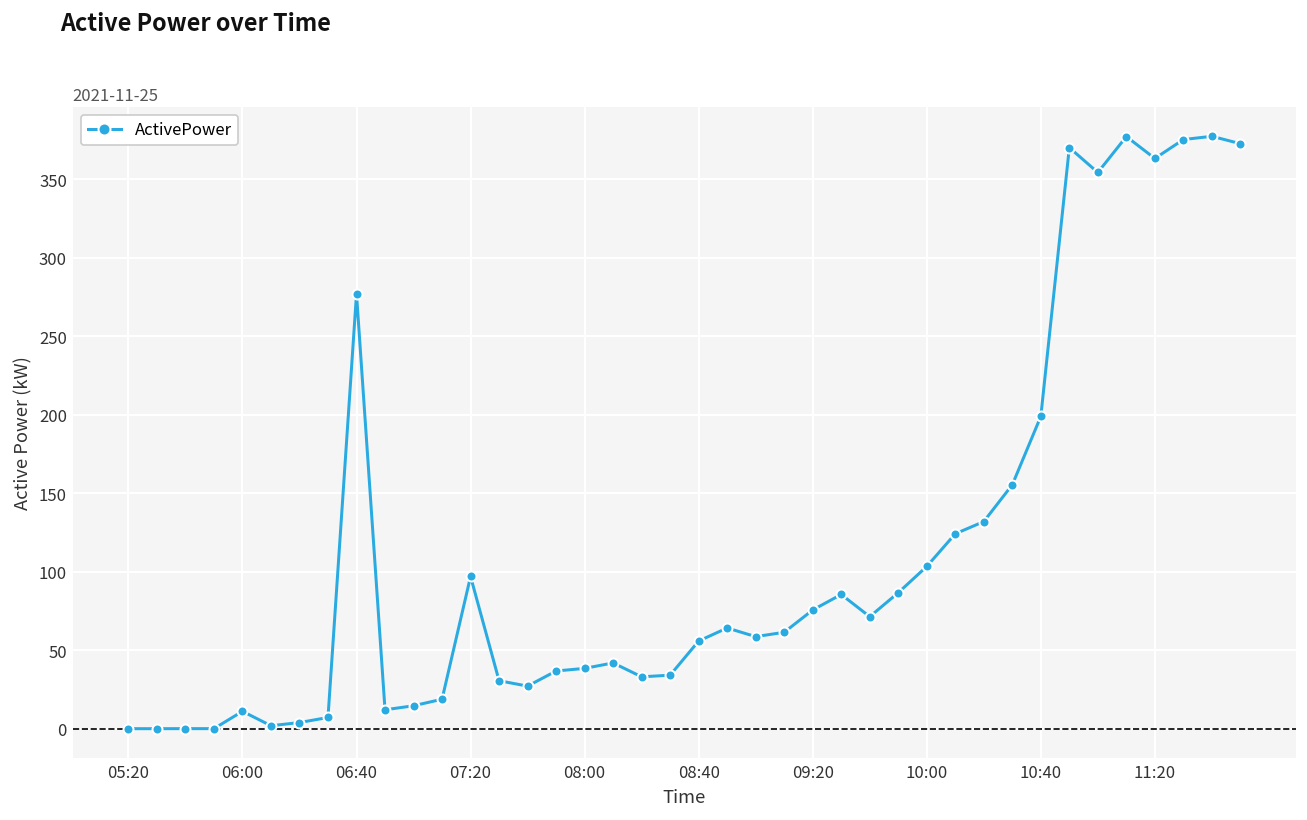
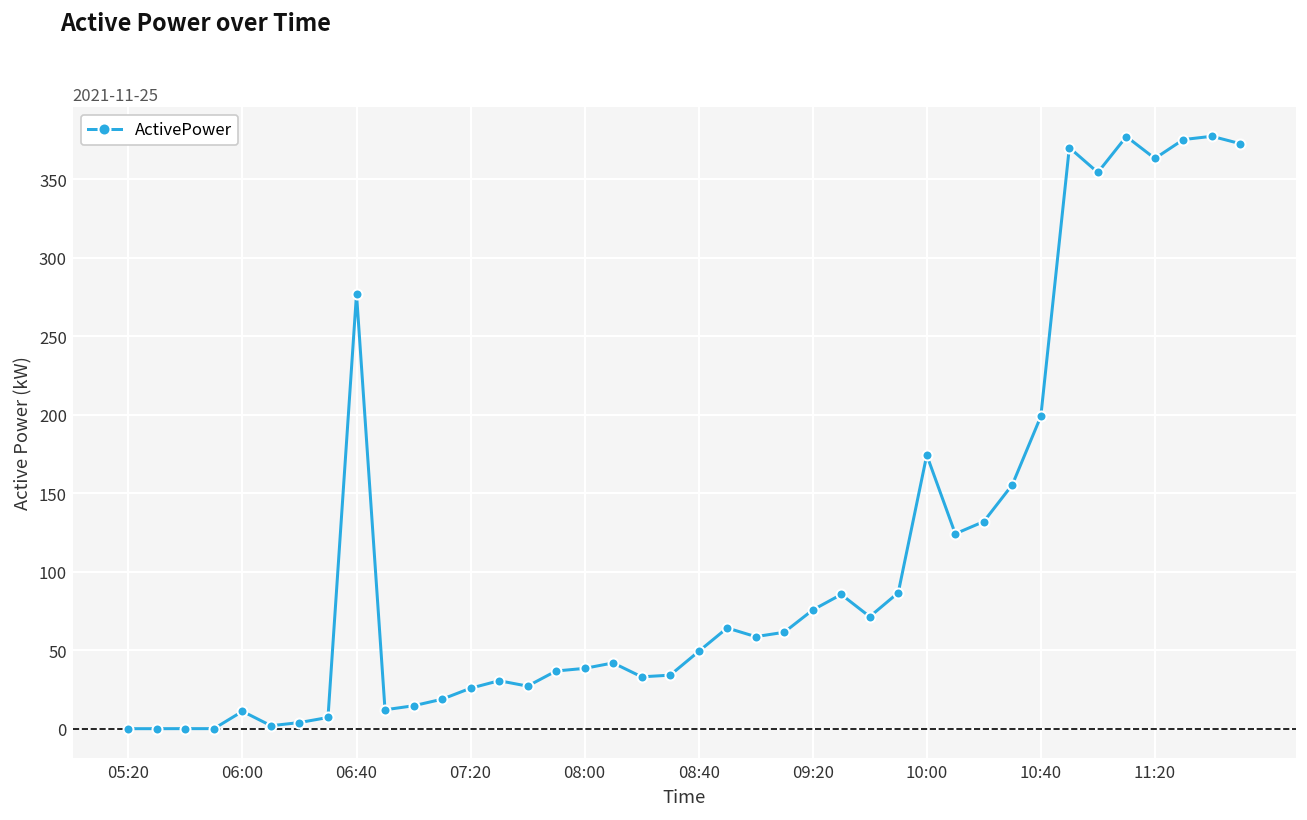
  {
    "05:20": 0,
    "06:00": 11,
    "06:40": 277,
-   "07:20": 97,
+   "07:20": 26,
    "08:00": 38,
-   "08:40": 56,
+   "08:40": 49,
    "09:20": 76,
-   "10:00": 103,
+   "10:00": 174,
    "10:40": 199,
    "11:20": 363
  }
